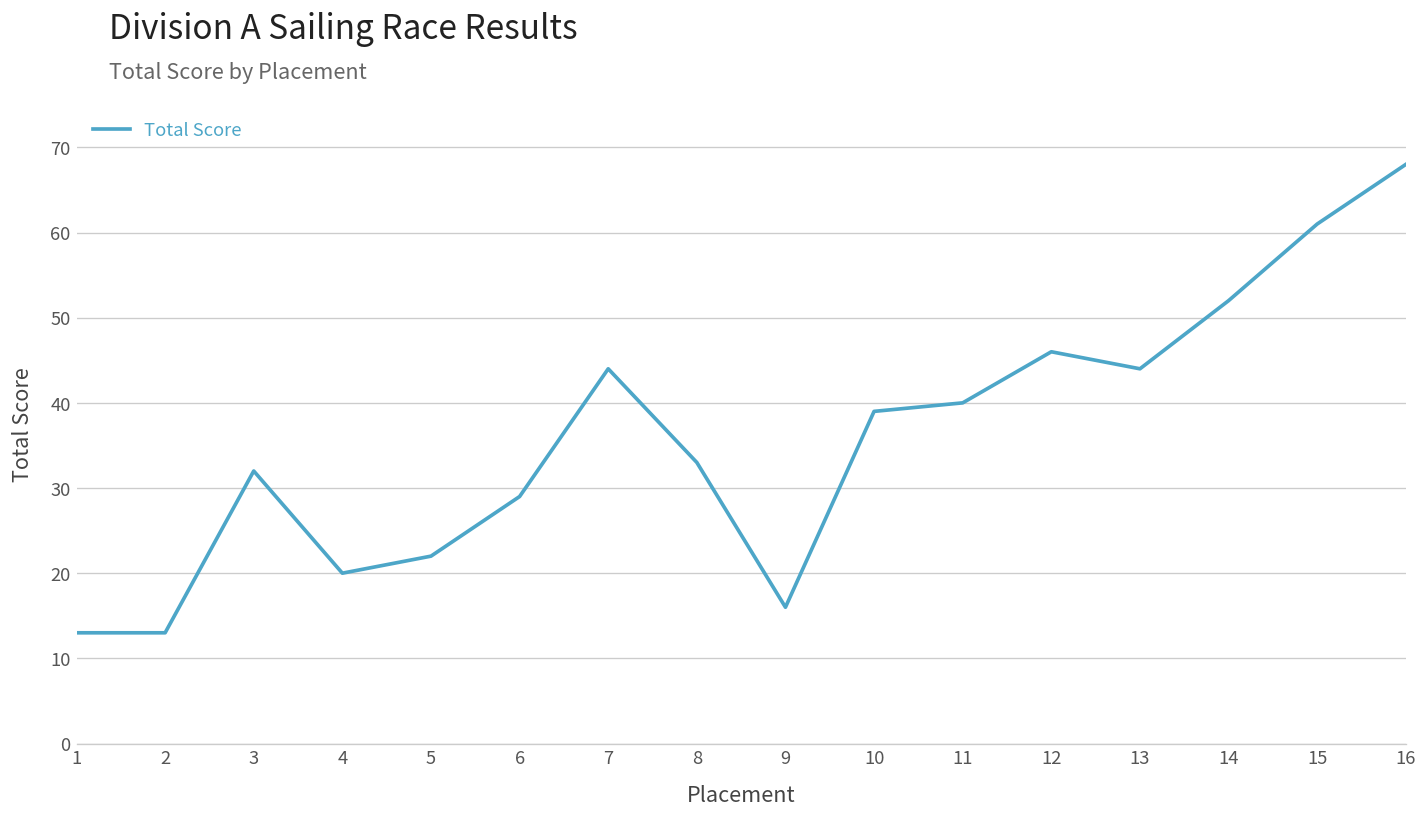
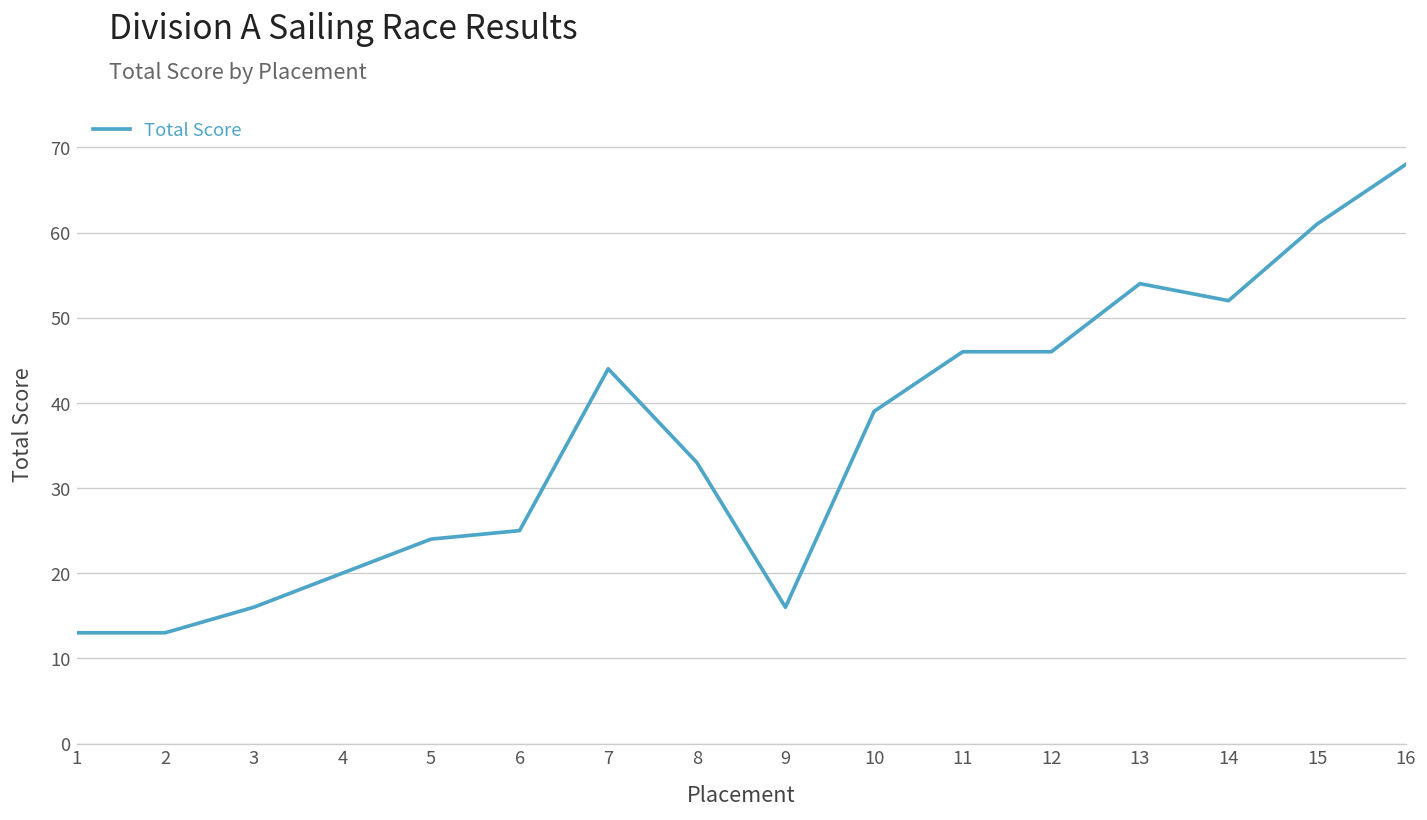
  {
    "1": 13,
    "2": 13,
-   "3": 32,
+   "3": 16,
    "4": 20,
-   "5": 22,
-   "6": 29,
+   "5": 24,
+   "6": 25,
    "7": 44,
    "8": 33,
    "9": 16,
    "10": 39,
-   "11": 40,
+   "11": 46,
    "12": 46,
-   "13": 44,
+   "13": 54,
    "14": 52,
    "15": 61,
    "16": 68
  }
